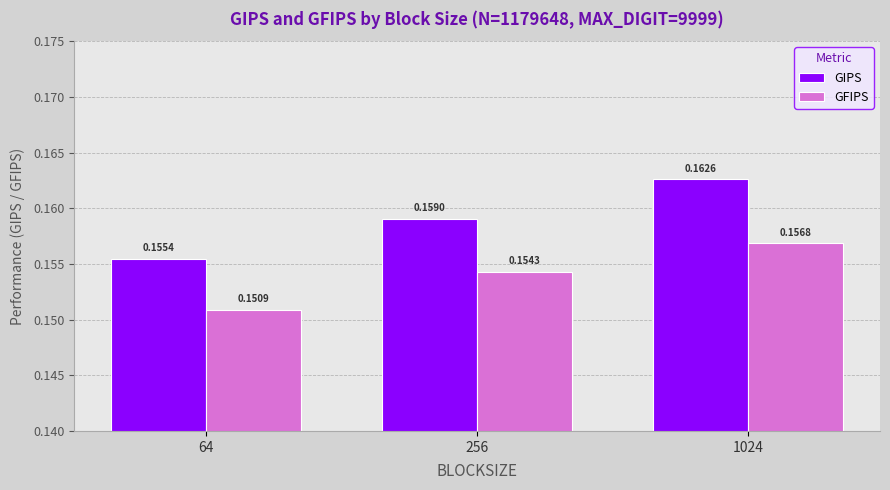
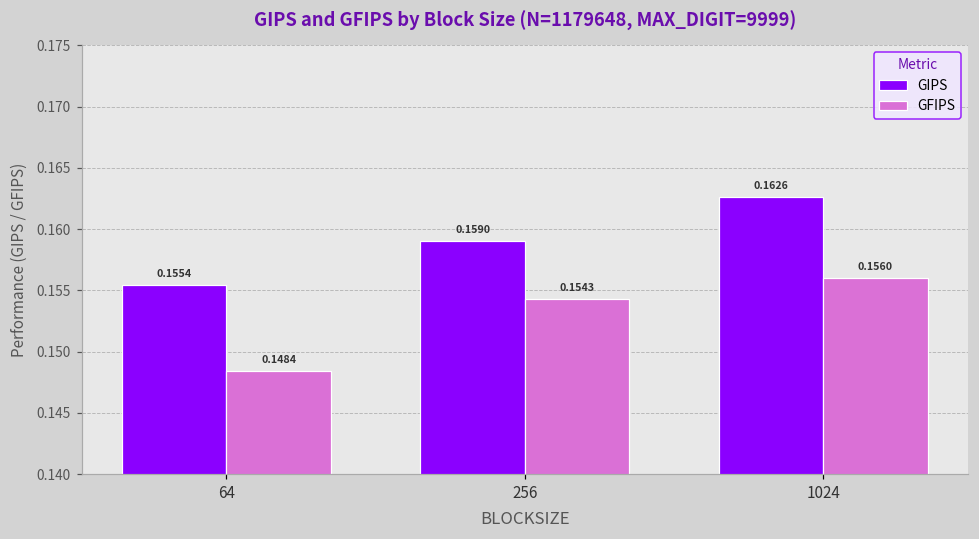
  {
    "GIPS": {
      "64": 0.1554,
      "256": 0.1590,
      "1024": 0.1626
    },
    "GFIPS": {
-     "64": 0.1509,
+     "64": 0.1484,
      "256": 0.1543,
-     "1024": 0.1568
+     "1024": 0.1560
    }
  }
